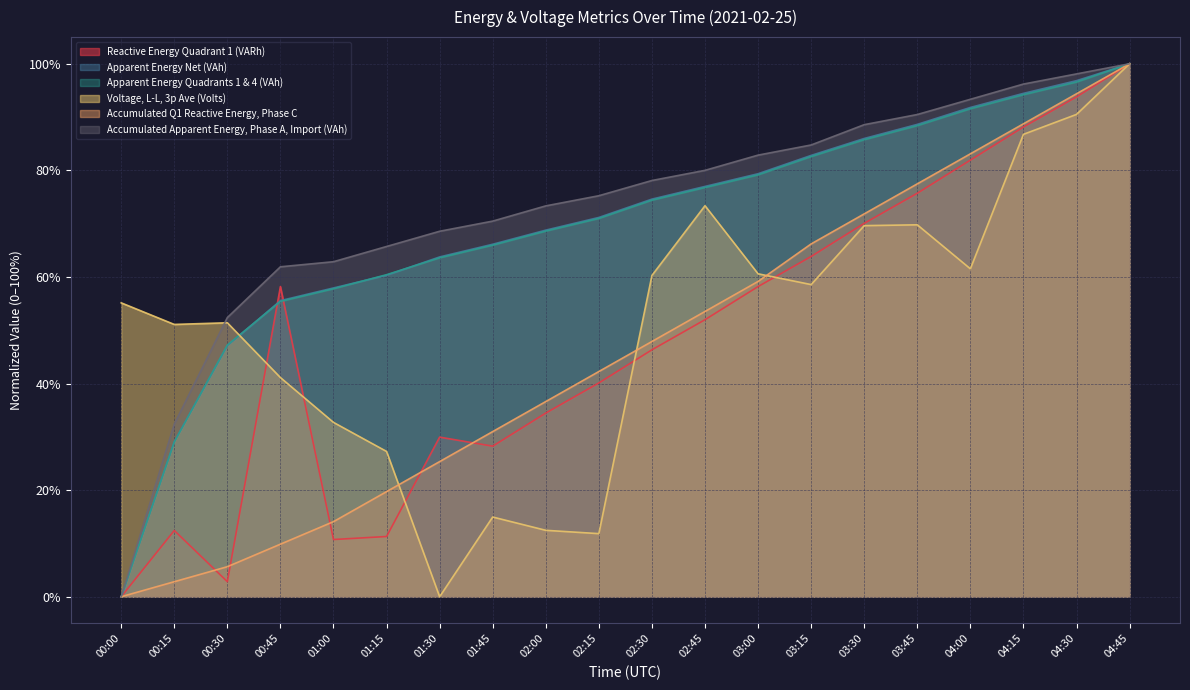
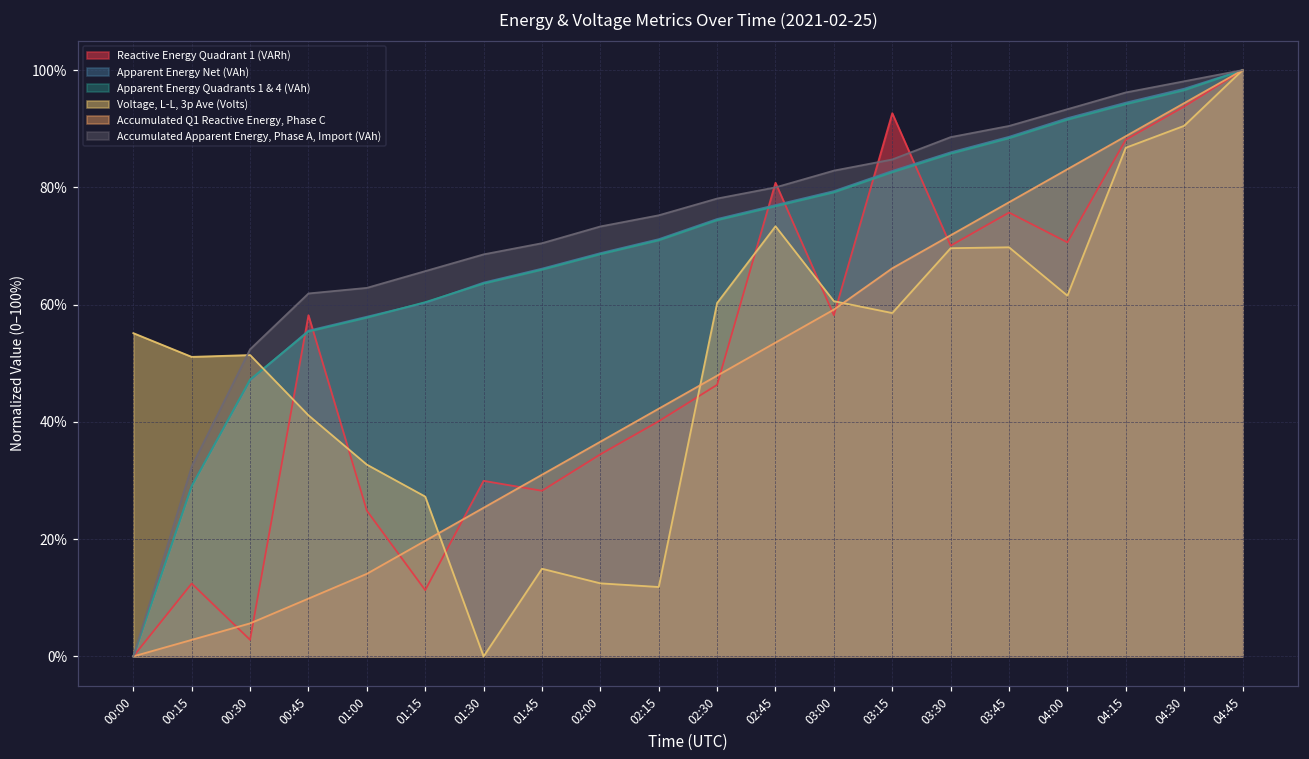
  {
    "Reactive Energy Quadrant 1 (VARh)": {
      "00:15": "12%",
      "00:30": "3%",
      "00:45": "58%",
-     "01:00": "11%",
+     "01:00": "25%",
      "01:15": "11%",
      "01:30": "30%",
      "01:45": "28%",
      "02:00": "34%",
      "02:15": "40%",
      "02:30": "46%",
-     "02:45": "52%",
+     "02:45": "81%",
      "03:00": "58%",
-     "03:15": "64%",
+     "03:15": "93%",
      "03:45": "76%",
-     "04:00": "82%",
+     "04:00": "71%",
      "04:15": "88%",
      "04:30": "94%"
    }
  }
